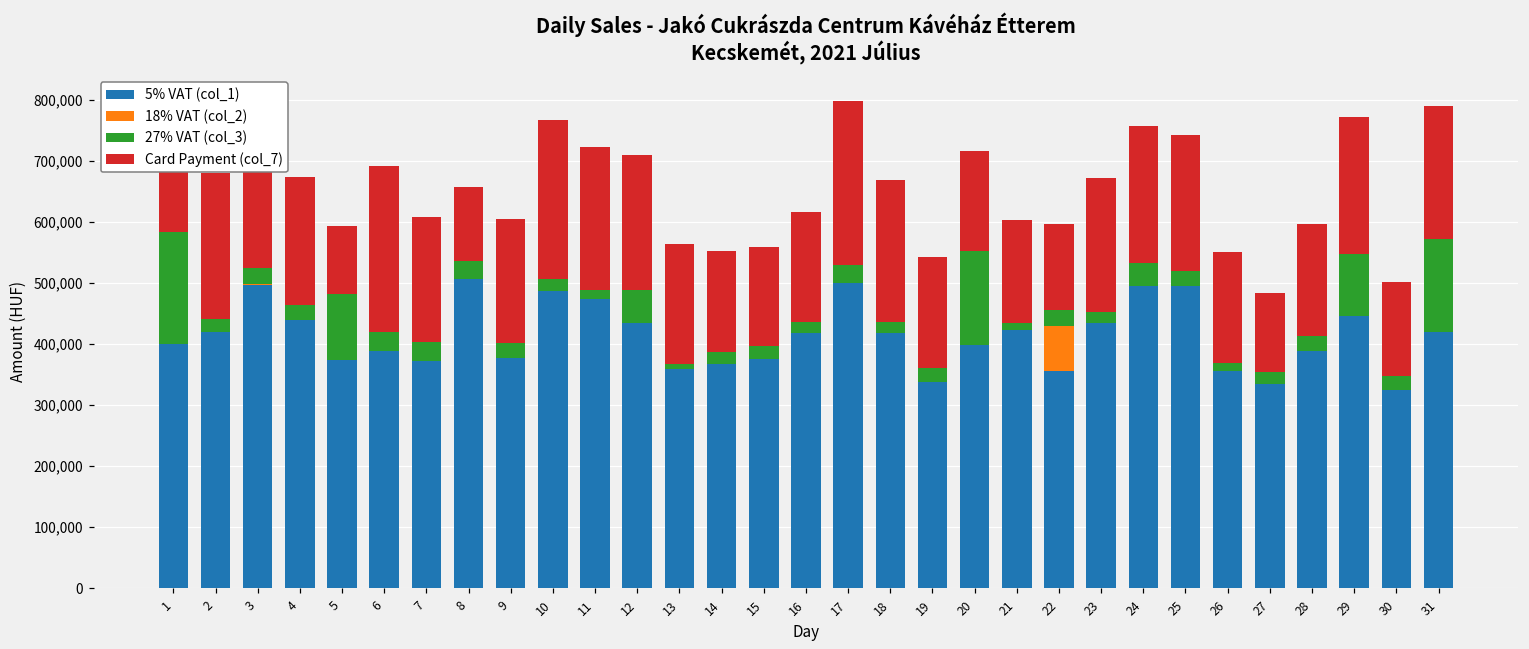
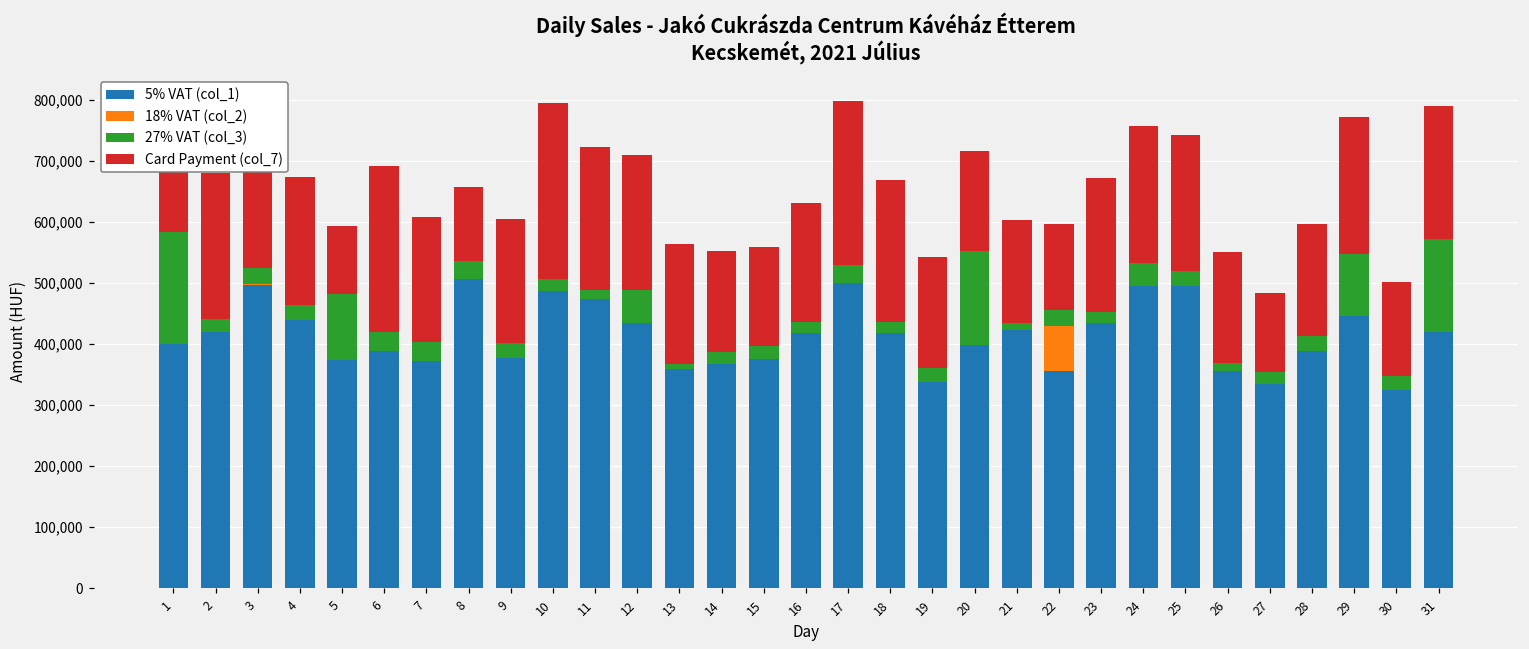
  {
    "5% VAT (col_1)": {
      "1": "400,000",
      "2": "420,000",
      "3": "500,000",
      "4": "440,000",
      "5": "370,000",
      "6": "390,000",
      "7": "370,000",
      "8": "510,000",
      "9": "380,000",
      "10": "490,000",
      "11": "470,000",
      "12": "430,000",
      "13": "360,000",
      "14": "370,000",
      "15": "380,000",
      "16": "420,000",
      "17": "500,000",
      "18": "420,000",
      "19": "340,000",
      "20": "400,000",
      "21": "420,000",
      "22": "360,000",
      "23": "440,000",
      "24": "500,000",
      "25": "500,000",
      "26": "360,000",
      "27": "330,000",
      "28": "390,000",
      "29": "450,000",
      "30": "330,000",
      "31": "420,000"
    },
    "18% VAT (col_2)": {
      "1": "0",
      "2": "0",
      "4": "0",
      "5": "0",
      "6": "0",
      "7": "0",
      "8": "0",
      "9": "0",
      "10": "0",
      "11": "0",
      "12": "0",
      "13": "0",
      "14": "0",
      "15": "0",
      "16": "0",
      "17": "0",
      "18": "0",
      "19": "0",
      "20": "0",
      "21": "0",
      "22": "70,000",
      "23": "0",
      "24": "0",
      "25": "0",
      "26": "0",
      "27": "0",
      "28": "0",
      "29": "0",
      "30": "0",
      "31": "0"
    },
    "27% VAT (col_3)": {
      "1": "180,000",
      "2": "20,000",
      "3": "30,000",
      "4": "30,000",
      "5": "110,000",
      "6": "30,000",
      "7": "30,000",
      "8": "30,000",
      "9": "30,000",
      "10": "20,000",
      "11": "20,000",
      "12": "50,000",
      "13": "10,000",
      "14": "20,000",
      "15": "20,000",
      "16": "20,000",
      "17": "30,000",
      "18": "20,000",
      "19": "20,000",
      "20": "150,000",
      "21": "10,000",
      "22": "30,000",
      "23": "20,000",
      "24": "40,000",
      "25": "20,000",
      "26": "10,000",
      "27": "20,000",
      "28": "20,000",
      "29": "100,000",
      "30": "20,000",
      "31": "150,000"
    },
    "Card Payment (col_7)": {
      "2": "240,000",
      "4": "210,000",
      "5": "110,000",
      "6": "270,000",
      "7": "200,000",
      "8": "120,000",
      "9": "200,000",
-     "10": "260,000",
+     "10": "290,000",
      "11": "230,000",
      "12": "220,000",
      "13": "200,000",
      "14": "160,000",
      "15": "160,000",
-     "16": "180,000",
+     "16": "190,000",
      "17": "270,000",
      "18": "230,000",
      "19": "180,000",
      "20": "160,000",
      "21": "170,000",
      "22": "140,000",
      "23": "220,000",
      "24": "230,000",
      "25": "220,000",
      "26": "180,000",
      "27": "130,000",
      "28": "180,000",
      "29": "220,000",
      "30": "150,000",
      "31": "220,000"
    }
  }
